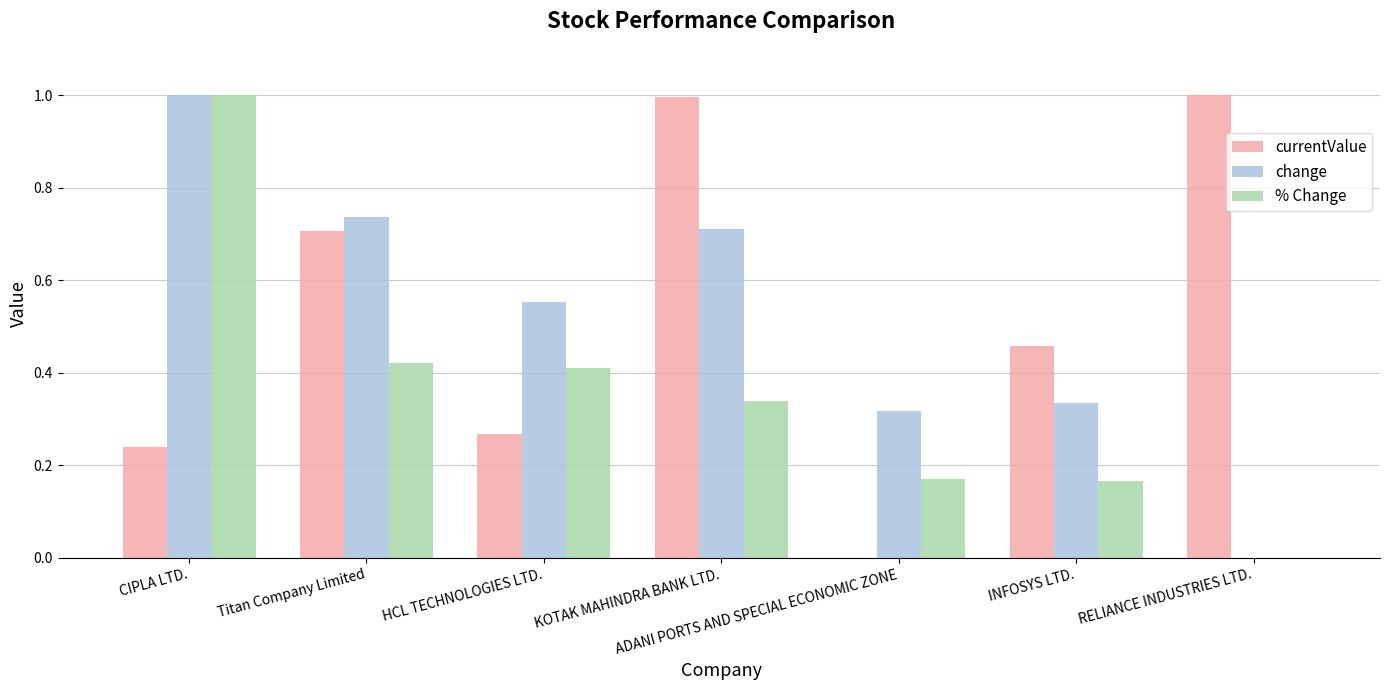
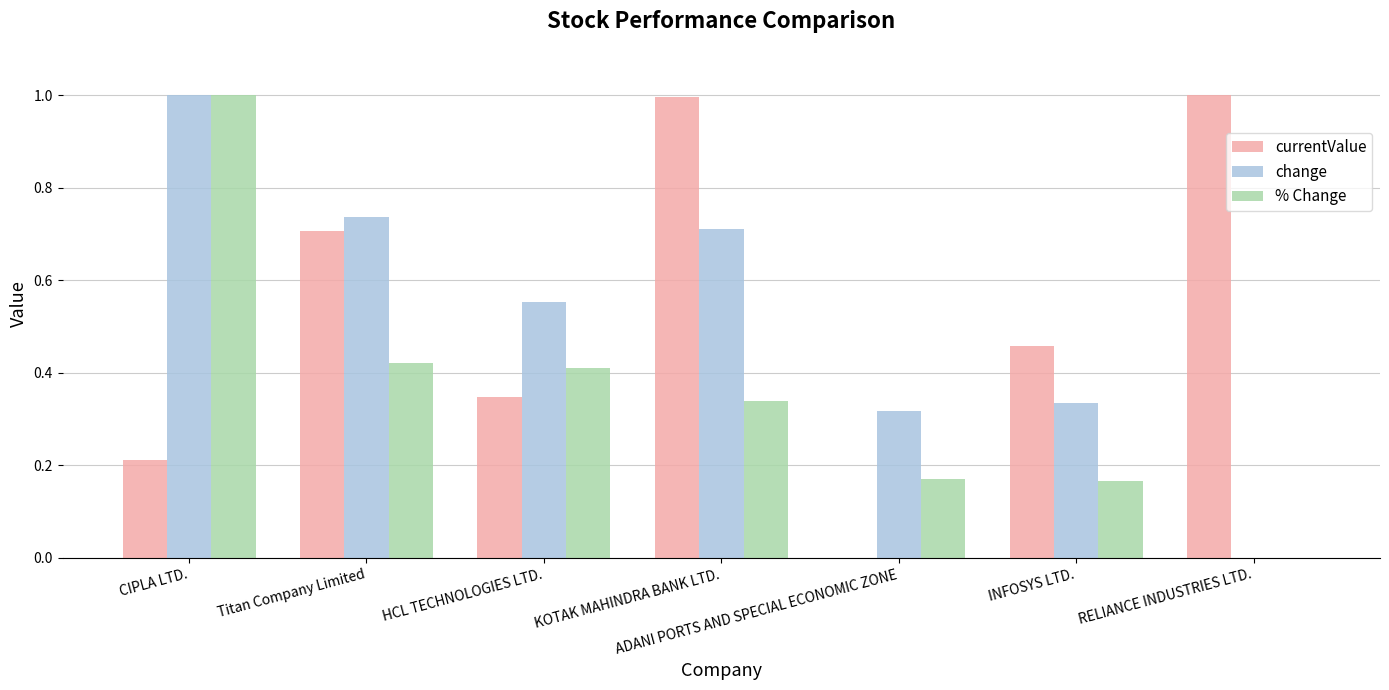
  {
    "currentValue": {
-     "CIPLA LTD.": 0.24,
+     "CIPLA LTD.": 0.21,
      "Titan Company Limited": 0.71,
-     "HCL TECHNOLOGIES LTD.": 0.27,
+     "HCL TECHNOLOGIES LTD.": 0.35,
      "KOTAK MAHINDRA BANK LTD.": 0.99,
      "ADANI PORTS AND SPECIAL ECONOMIC ZONE": 0.00,
      "INFOSYS LTD.": 0.46,
      "RELIANCE INDUSTRIES LTD.": 1.00
    }
  }
